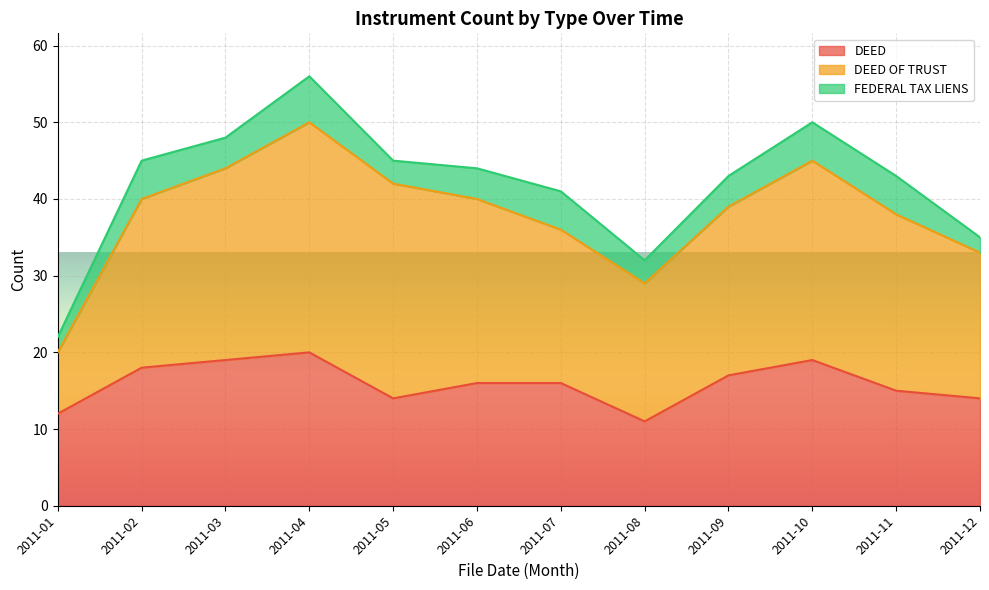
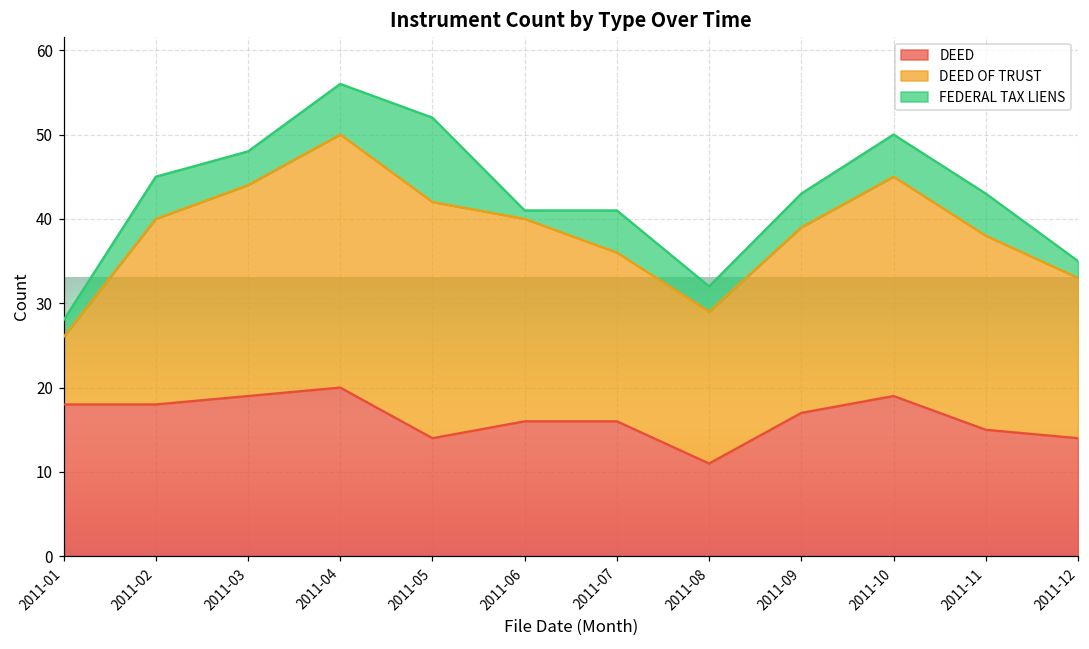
  {
    "DEED": {
-     "2011-01": 12,
+     "2011-01": 18,
      "2011-02": 18,
      "2011-03": 19,
      "2011-04": 20,
      "2011-05": 14,
      "2011-06": 16,
      "2011-07": 16,
      "2011-08": 11,
      "2011-09": 17,
      "2011-10": 19,
      "2011-11": 15,
      "2011-12": 14
    },
    "DEED OF TRUST": {
      "2011-01": 8,
      "2011-02": 22,
      "2011-03": 25,
      "2011-04": 30,
      "2011-05": 28,
      "2011-06": 24,
      "2011-07": 20,
      "2011-08": 18,
      "2011-09": 22,
      "2011-10": 26,
      "2011-11": 23,
      "2011-12": 19
    },
    "FEDERAL TAX LIENS": {
      "2011-01": 2,
      "2011-02": 5,
      "2011-03": 4,
      "2011-04": 6,
-     "2011-05": 3,
-     "2011-06": 4,
+     "2011-05": 10,
+     "2011-06": 1,
      "2011-07": 5,
      "2011-08": 3,
      "2011-09": 4,
      "2011-10": 5,
      "2011-11": 5,
      "2011-12": 2
    }
  }
